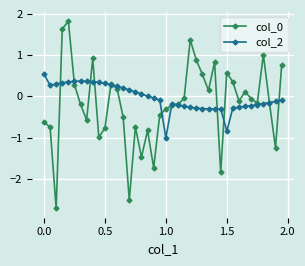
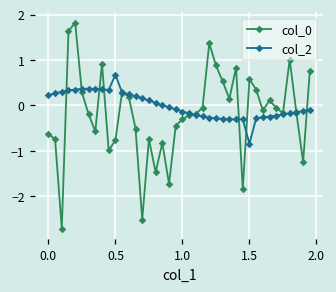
  {
    "col_0": {
      "0.0": -0.6,
      "0.5": -0.8,
      "1.0": -0.3,
      "1.5": 0.6
    },
    "col_2": {
-     "0.0": 0.5,
-     "0.5": 0.3,
-     "1.0": -1.0,
+     "0.0": 0.2,
+     "0.5": 0.7,
+     "1.0": -0.1,
      "1.5": -0.8
    }
  }
